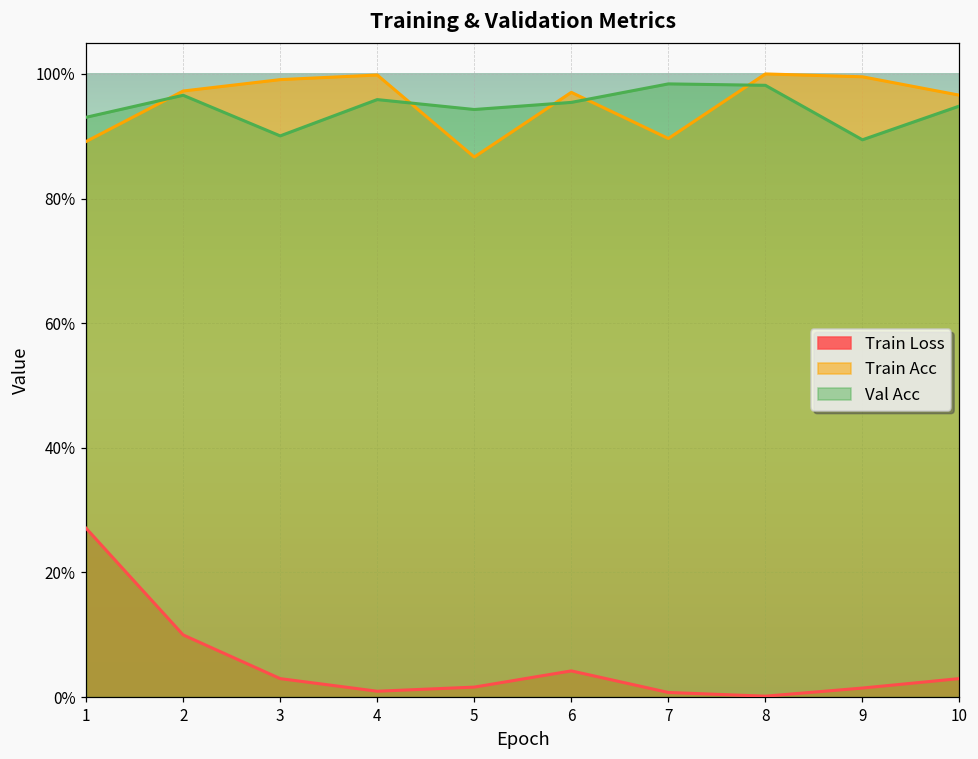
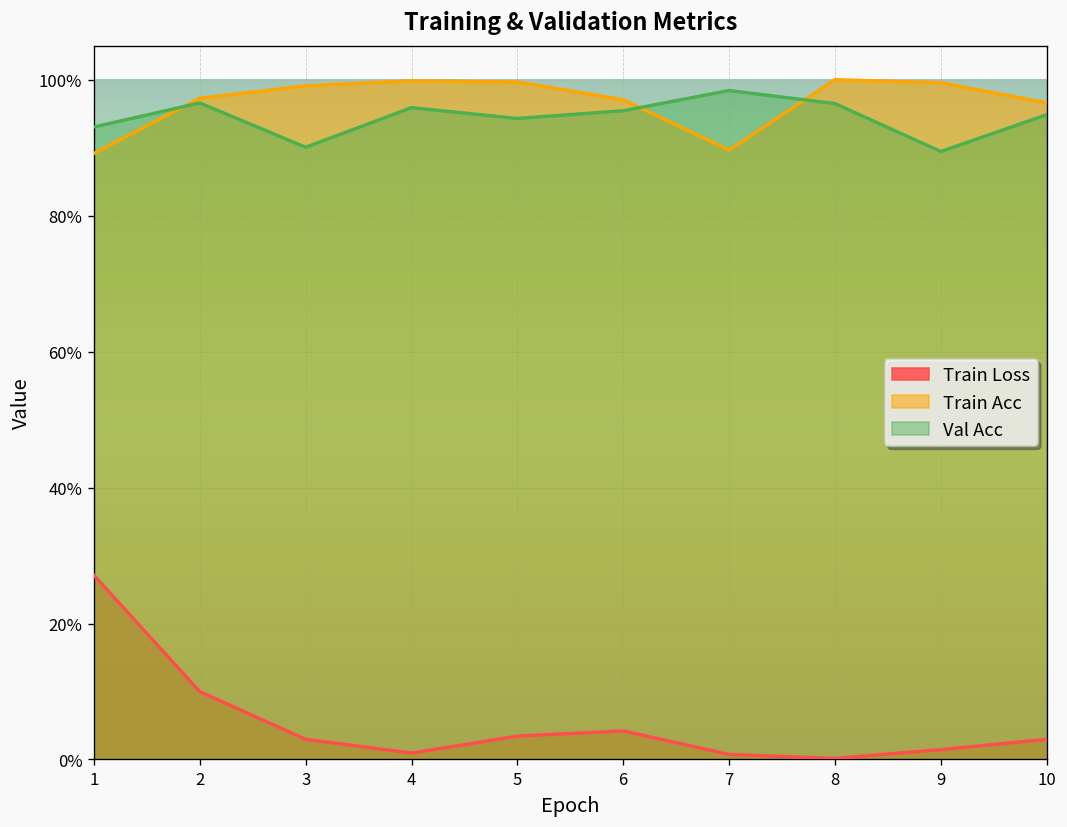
  {
    "Train Loss": {
      "1": "27%",
      "2": "10%",
      "3": "3%",
      "4": "1%",
-     "5": "2%",
+     "5": "3%",
      "6": "4%",
      "7": "1%",
      "8": "0%",
      "9": "1%",
      "10": "3%"
    },
    "Train Acc": {
      "1": "89%",
      "2": "97%",
      "3": "99%",
      "4": "100%",
-     "5": "87%",
+     "5": "100%",
      "6": "97%",
      "7": "90%",
      "8": "100%",
      "9": "100%",
      "10": "97%"
    },
    "Val Acc": {
      "1": "93%",
      "2": "97%",
      "3": "90%",
      "4": "96%",
      "5": "94%",
      "6": "95%",
      "7": "98%",
-     "8": "98%",
+     "8": "96%",
      "9": "89%",
      "10": "95%"
    }
  }
